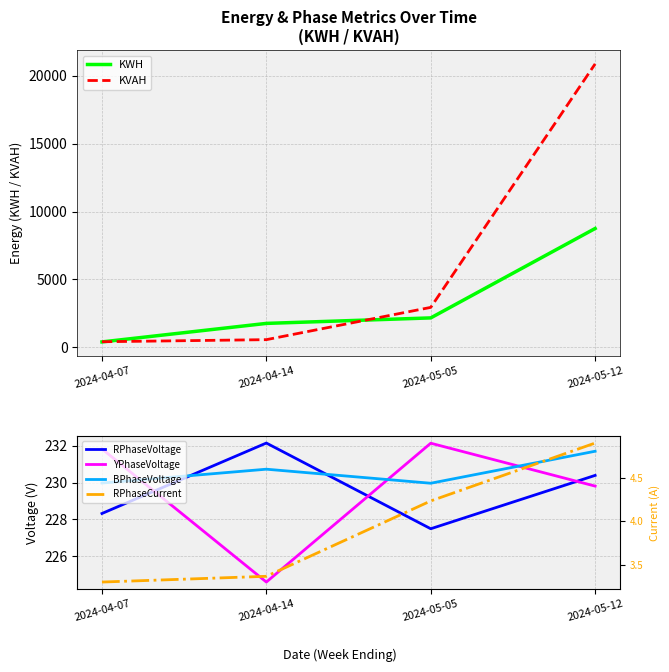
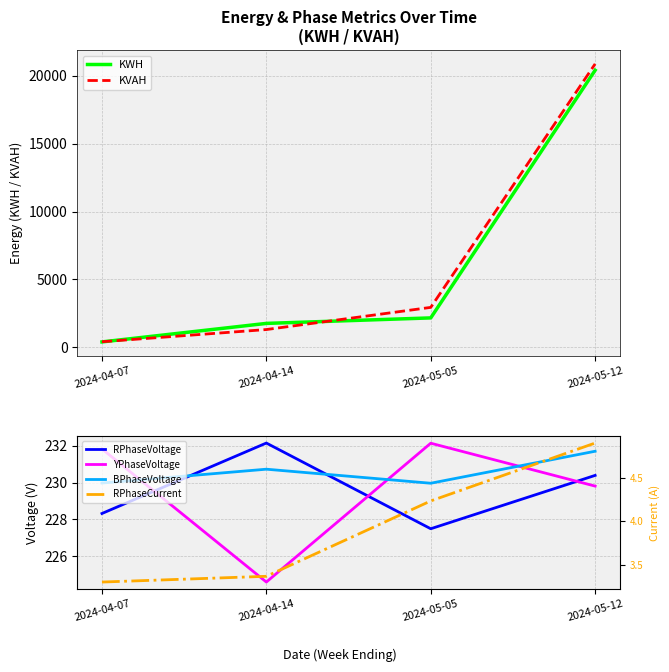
  {
    "Energy & Phase Metrics Over Time (KWH / KVAH)": {
      "KWH": {
        "2024-04-14": 1700,
        "2024-05-05": 2200,
-       "2024-05-12": 8700
+       "2024-05-12": 20400
      },
      "KVAH": {
-       "2024-04-14": 500,
+       "2024-04-14": 1300,
        "2024-05-05": 2900,
        "2024-05-12": 20900
      }
    }
  }
